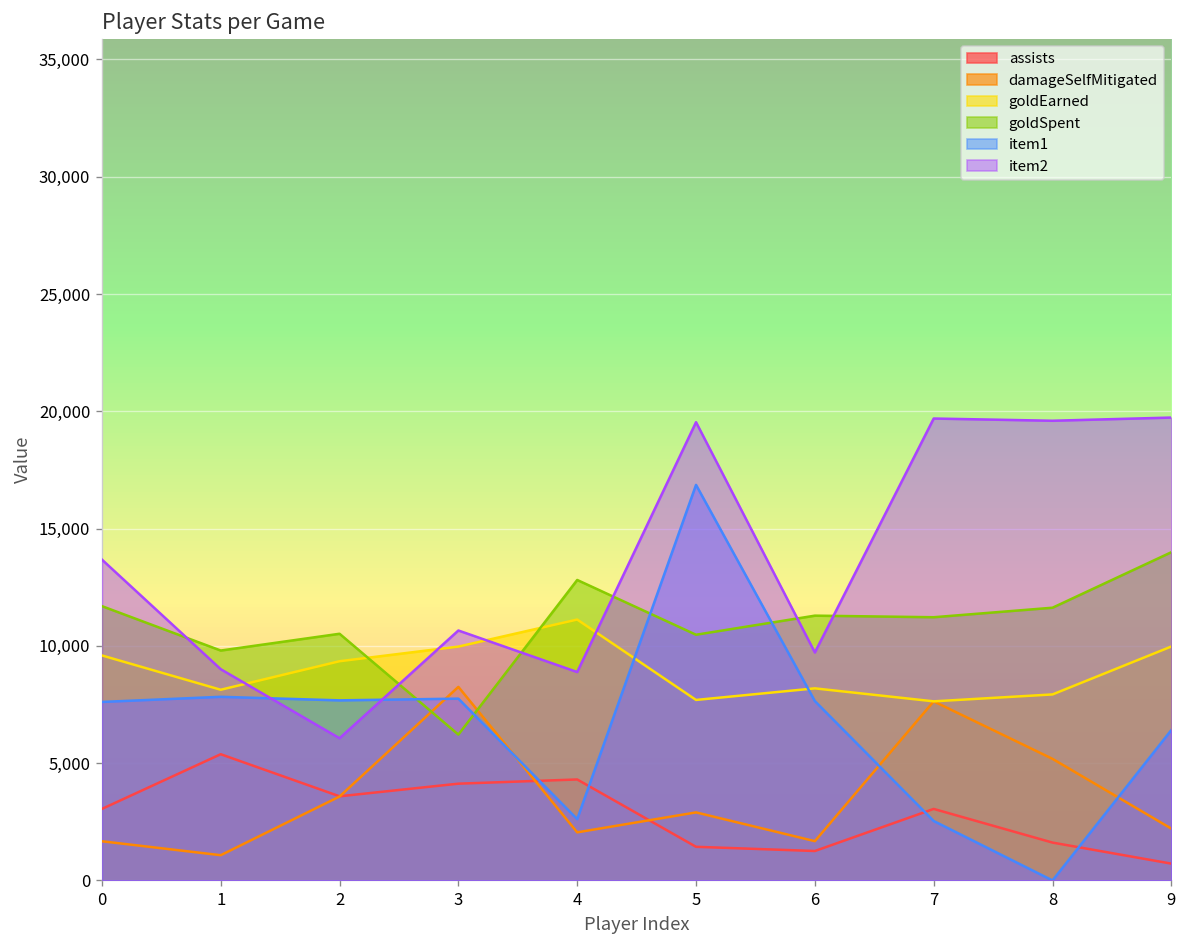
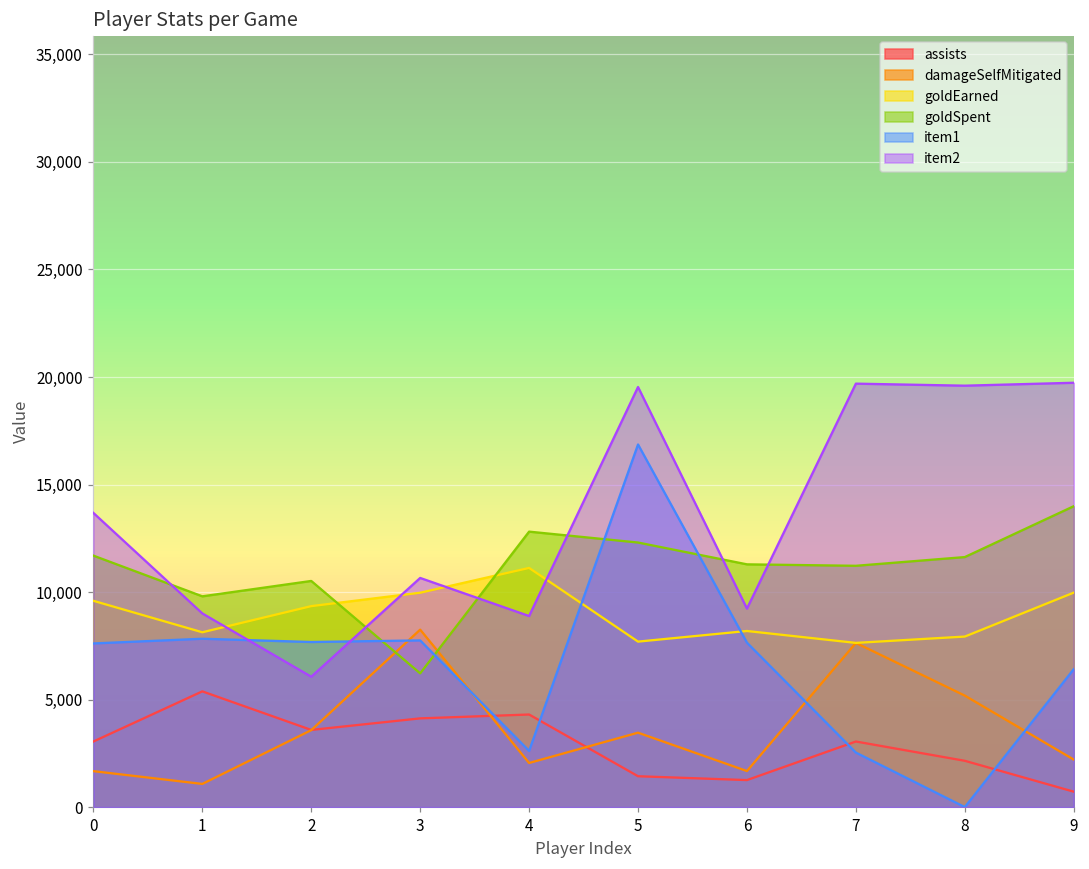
  {
    "assists": {
      "0": "3,000",
      "1": "5,400",
      "3": "4,100",
      "4": "4,300",
      "5": "1,400",
      "6": "1,300",
      "7": "3,000",
-     "8": "1,600",
+     "8": "2,200",
      "9": "700"
    },
    "damageSelfMitigated": {
      "0": "1,700",
      "1": "1,100",
      "3": "8,300",
      "4": "2,100",
-     "5": "2,900",
+     "5": "3,500",
      "6": "1,700",
      "8": "5,200",
      "9": "2,200"
    },
    "goldEarned": {
      "0": "9,600",
      "1": "8,100",
      "2": "9,300",
      "3": "10,000",
      "4": "11,100",
      "5": "7,700",
      "6": "8,200",
      "8": "7,900",
      "9": "10,000"
    },
    "goldSpent": {
      "0": "11,700",
      "1": "9,800",
      "2": "10,500",
      "3": "6,200",
      "4": "12,800",
-     "5": "10,500",
+     "5": "12,300",
      "6": "11,300",
      "7": "11,200",
      "8": "11,600",
      "9": "14,000"
    },
    "item1": {
      "0": "7,600",
      "1": "7,800",
      "2": "7,700",
      "3": "7,800",
      "4": "2,600",
      "5": "16,900",
      "6": "7,600",
      "7": "2,500",
      "8": "0",
      "9": "6,400"
    },
    "item2": {
      "0": "13,700",
      "1": "9,000",
      "2": "6,100",
      "3": "10,700",
      "4": "8,900",
      "5": "19,500",
-     "6": "9,700",
+     "6": "9,200",
      "7": "19,700",
      "8": "19,600",
      "9": "19,700"
    }
  }
